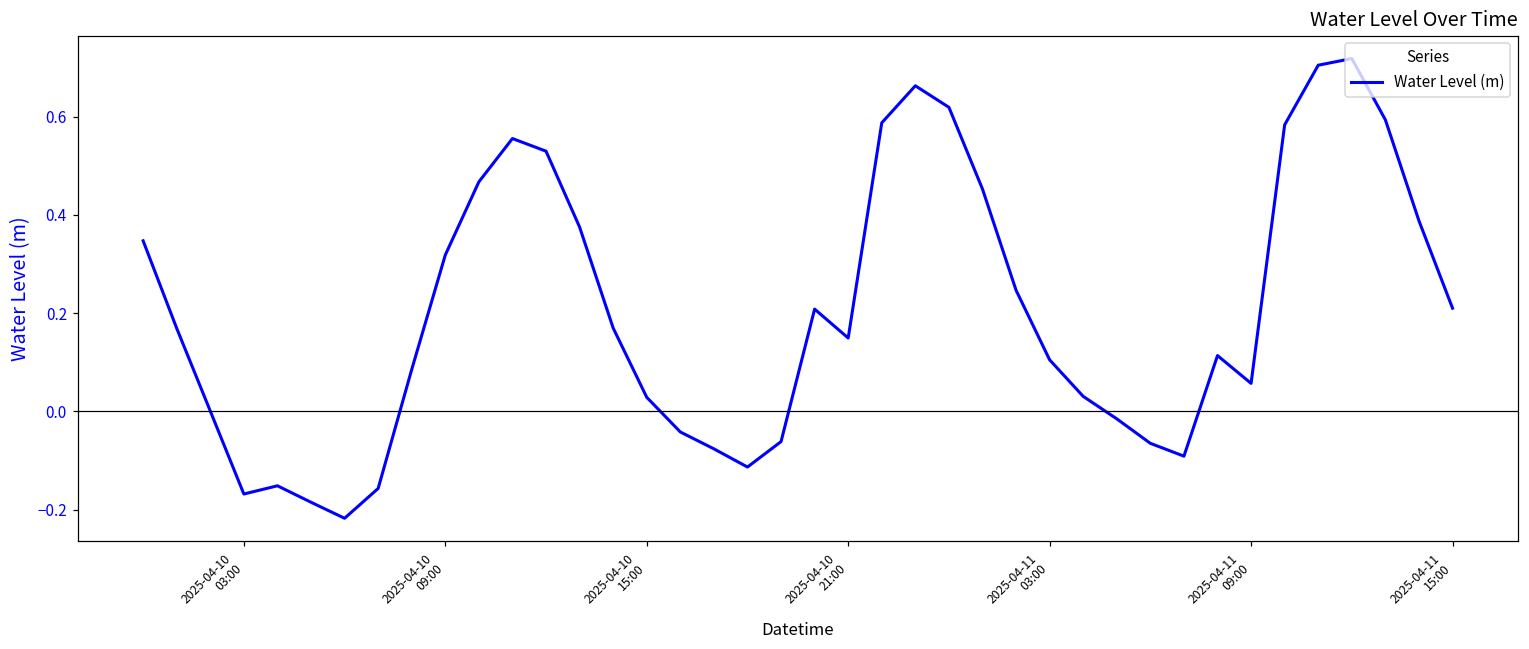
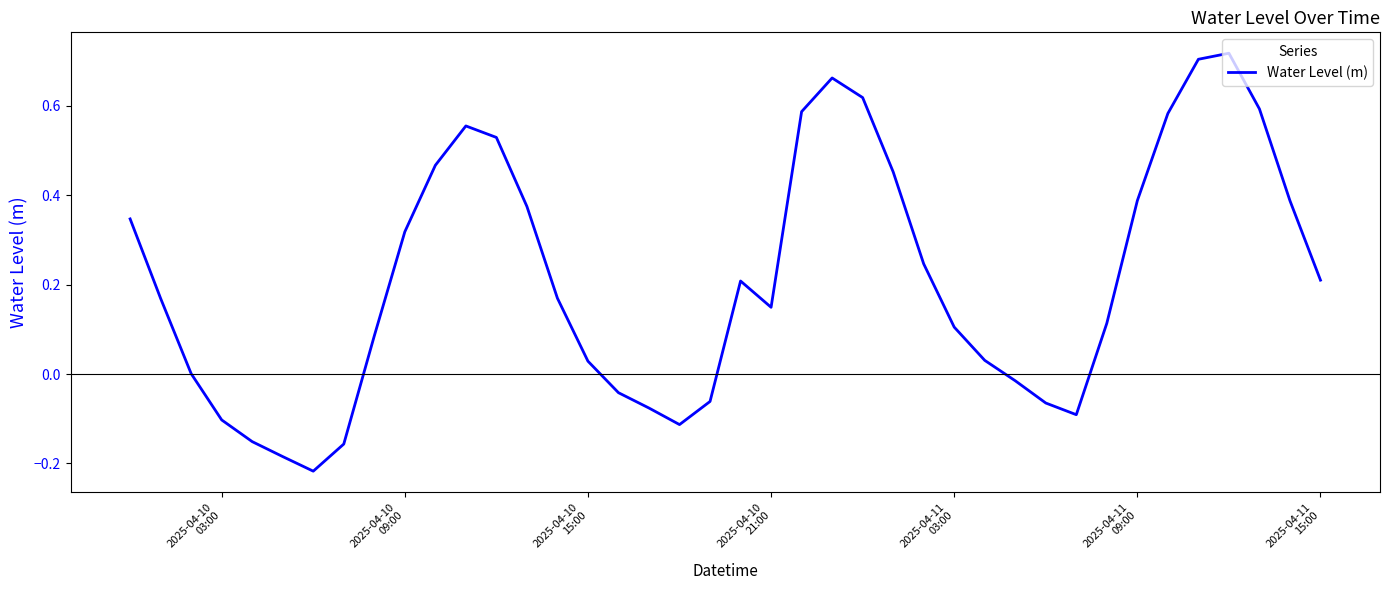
  {
-   "2025-04-10 03:00": -0.17,
+   "2025-04-10 03:00": -0.10,
    "2025-04-10 09:00": 0.32,
    "2025-04-10 15:00": 0.03,
    "2025-04-10 21:00": 0.15,
    "2025-04-11 03:00": 0.11,
-   "2025-04-11 09:00": 0.06,
+   "2025-04-11 09:00": 0.39,
    "2025-04-11 15:00": 0.21
  }
